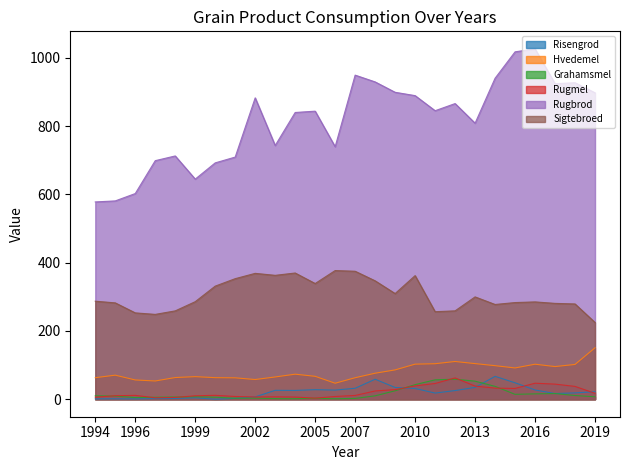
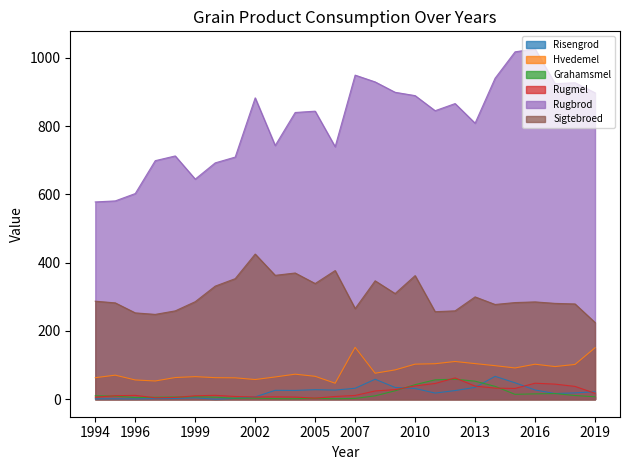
  {
    "Risengrod": {
      "2005": 30,
      "2007": 30,
      "2010": 30,
      "2016": 30
    },
    "Hvedemel": {
      "1994": 60,
      "1996": 60,
      "1999": 70,
      "2002": 60,
      "2005": 70,
-     "2007": 60,
+     "2007": 150,
      "2010": 100,
      "2013": 100,
      "2016": 100,
      "2019": 150
    },
    "Grahamsmel": {
      "2007": 0,
      "2013": 50,
      "2016": 20,
      "2019": 10
    },
    "Rugmel": {
      "2007": 10,
      "2016": 50
    },
    "Rugbrod": {
      "1994": 580,
      "1996": 600,
      "1999": 640,
      "2002": 880,
      "2005": 840,
      "2007": 950,
      "2010": 890,
      "2013": 810
    },
    "Sigtebroed": {
      "1994": 290,
      "1996": 250,
      "1999": 290,
-     "2002": 370,
+     "2002": 430,
      "2005": 340,
-     "2007": 370,
+     "2007": 270,
      "2010": 360,
      "2013": 300,
      "2016": 280,
      "2019": 220
    }
  }
